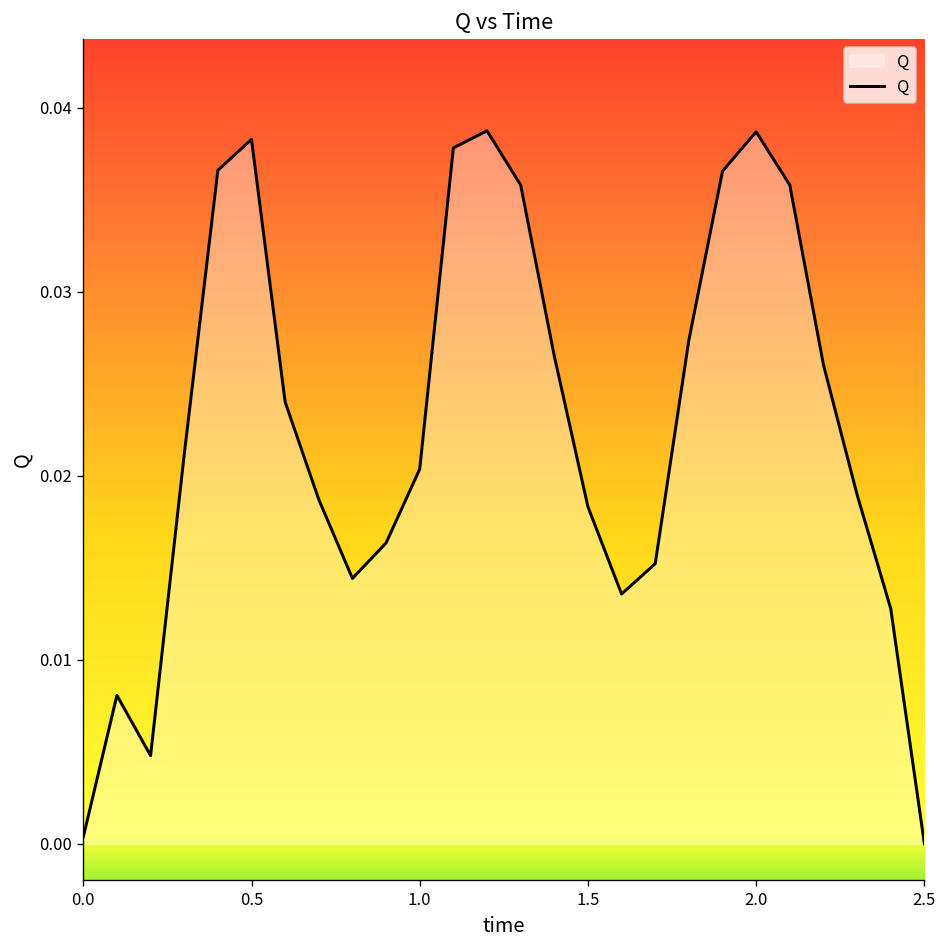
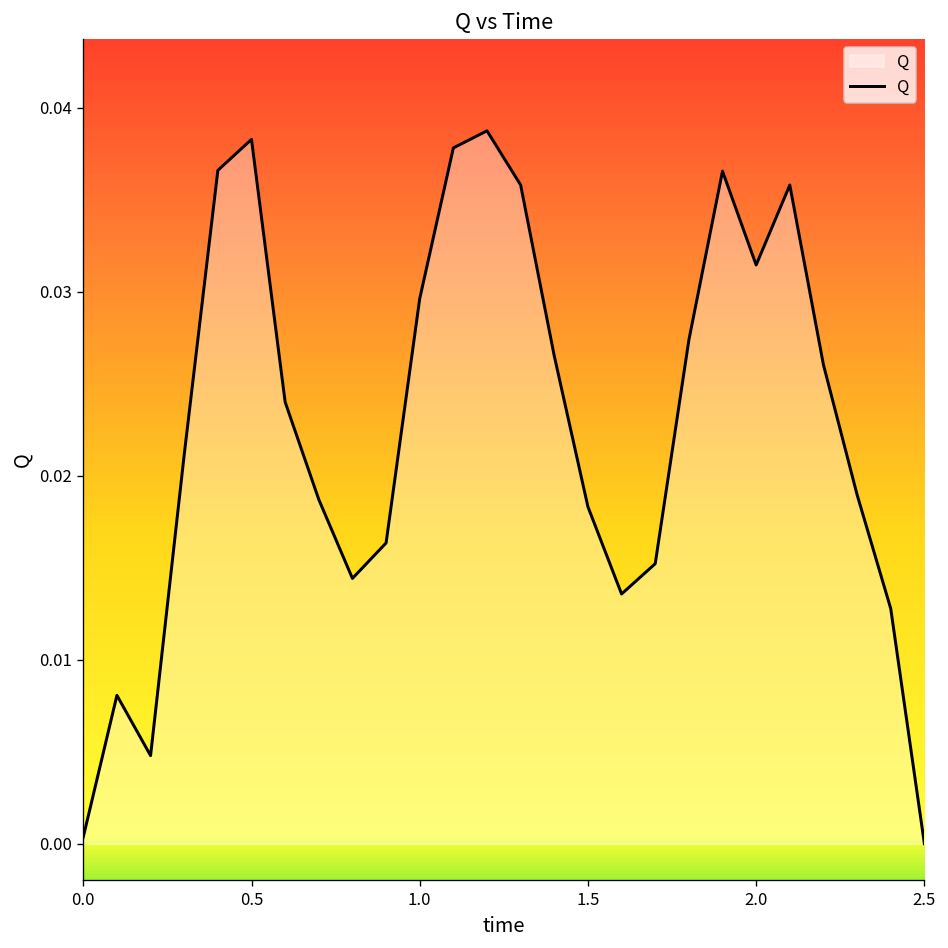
  {
    "0.0": 0.0004,
    "0.5": 0.0383,
-   "1.0": 0.0204,
+   "1.0": 0.0296,
    "1.5": 0.0183,
-   "2.0": 0.0387,
+   "2.0": 0.0314,
    "2.5": 0.0000
  }
